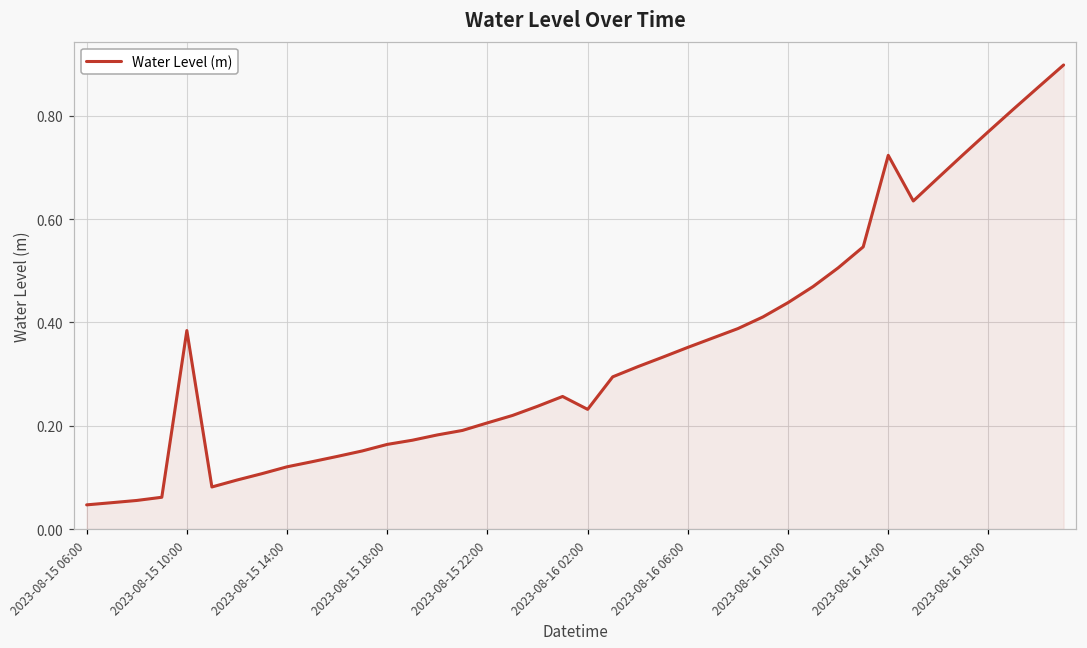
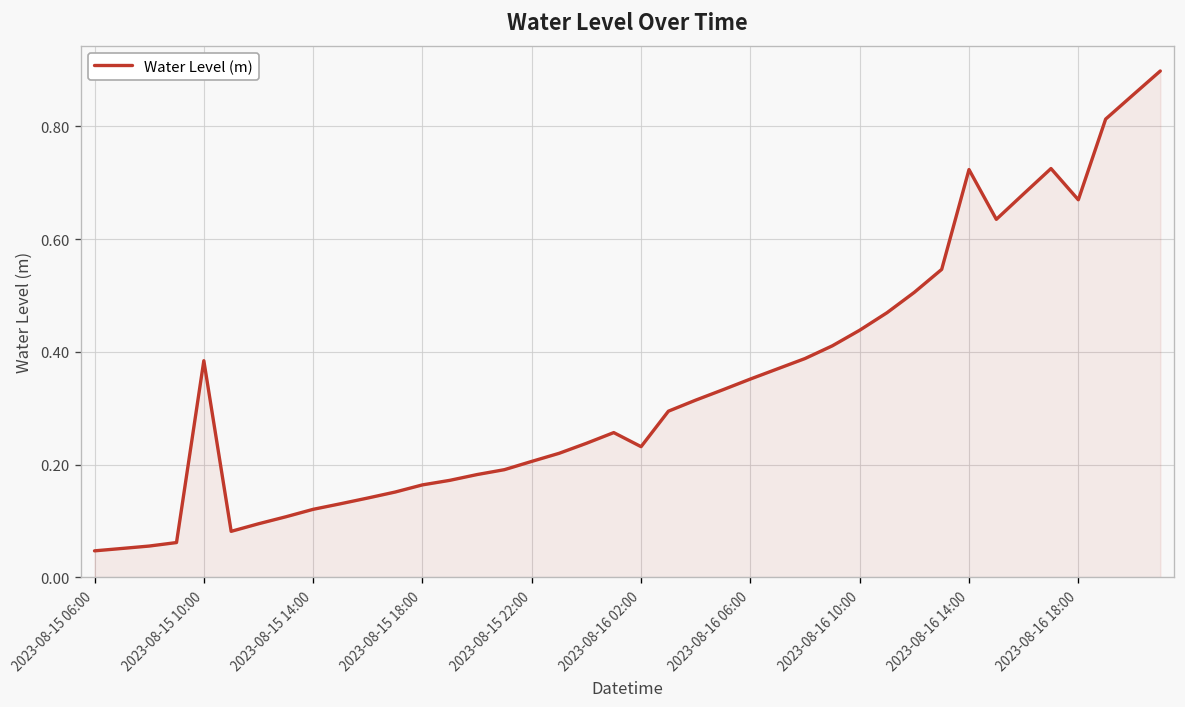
  {
    "2023-08-15 06:00": 0.05,
    "2023-08-15 10:00": 0.38,
    "2023-08-15 14:00": 0.12,
    "2023-08-15 18:00": 0.16,
    "2023-08-15 22:00": 0.21,
    "2023-08-16 02:00": 0.23,
    "2023-08-16 06:00": 0.35,
    "2023-08-16 10:00": 0.44,
    "2023-08-16 14:00": 0.72,
-   "2023-08-16 18:00": 0.77
+   "2023-08-16 18:00": 0.67
  }
